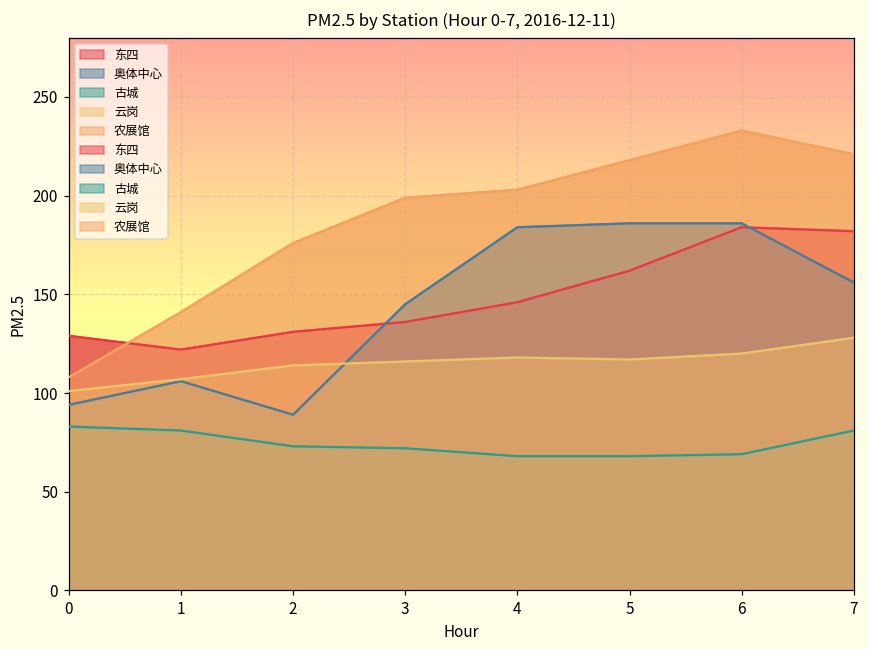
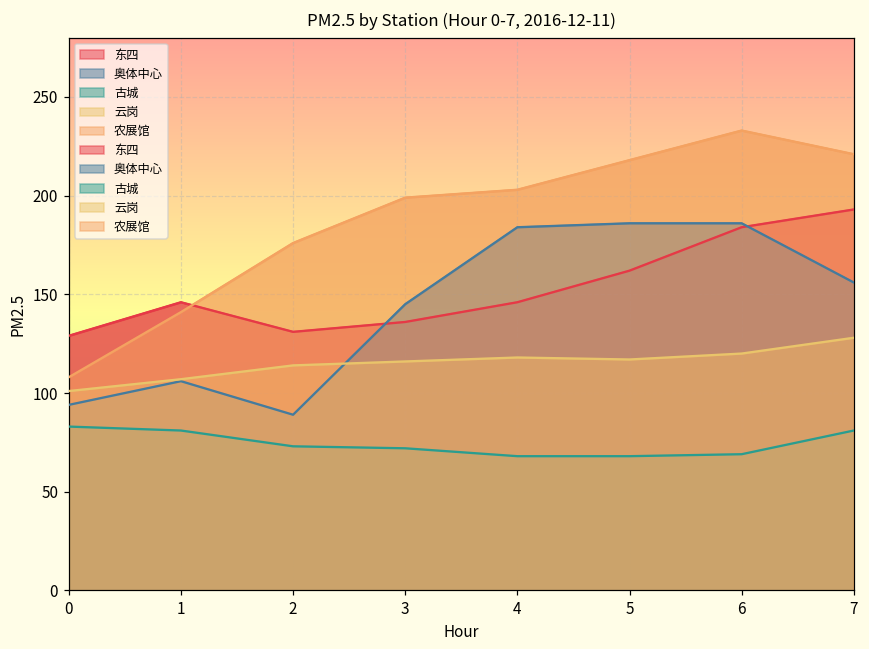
  {
    "东四": {
      "0": 129,
-     "1": 122,
+     "1": 146,
      "2": 131,
      "3": 136,
      "4": 146,
      "5": 162,
      "6": 184,
-     "7": 182
+     "7": 193
    }
  }
